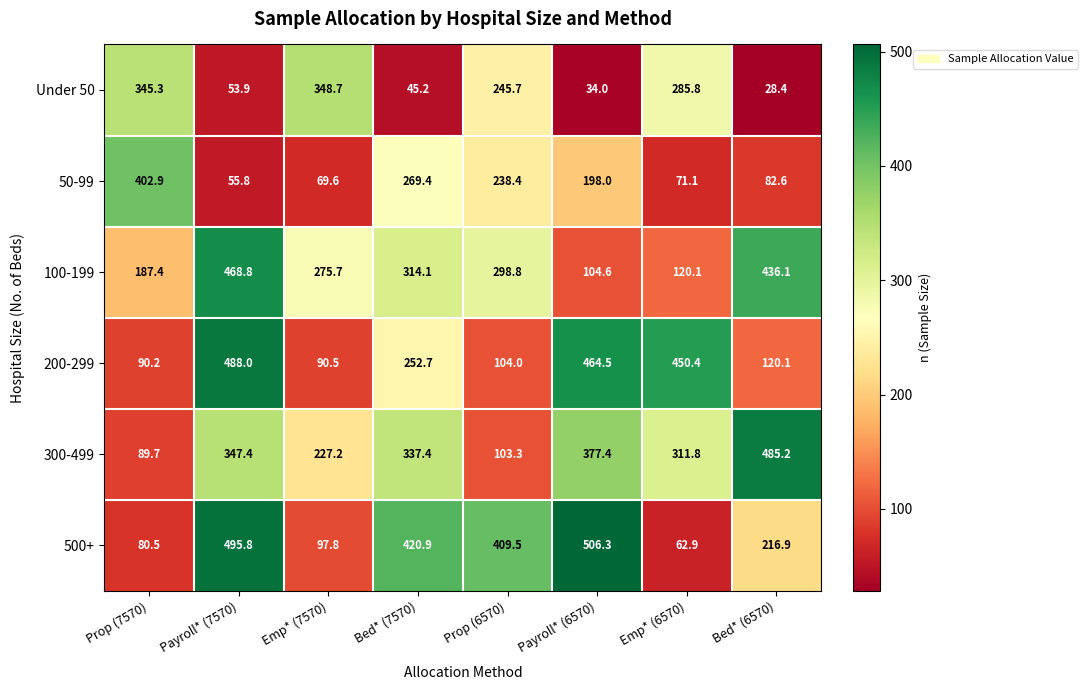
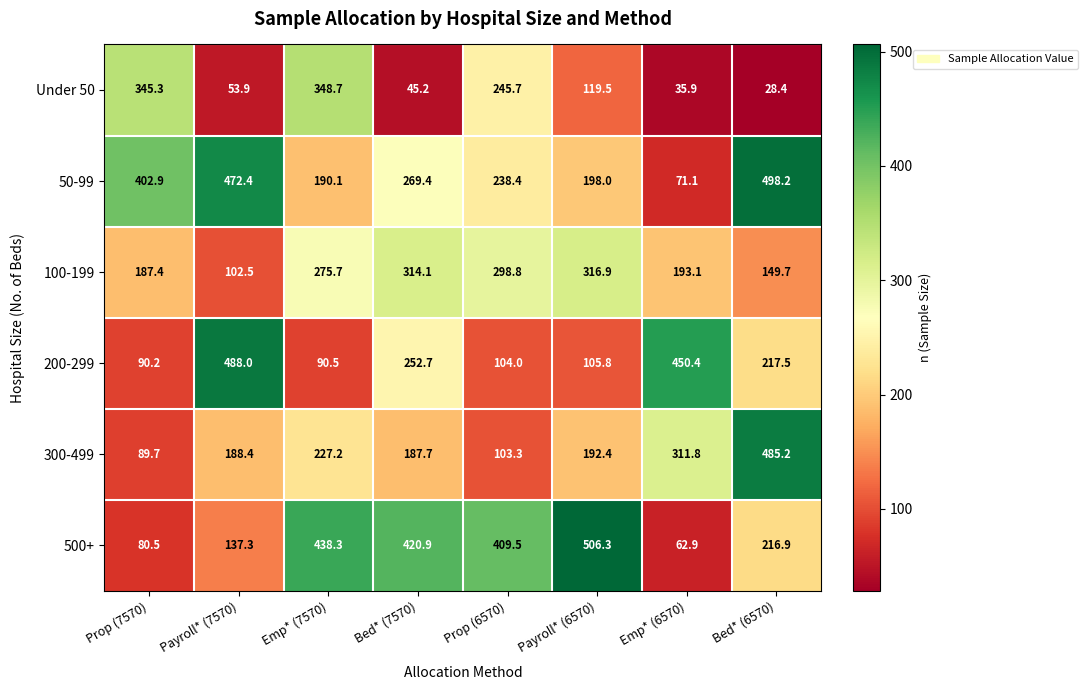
  {
    "Under 50": {
      "Prop (7570)": 345.3,
      "Payroll* (7570)": 53.9,
      "Emp* (7570)": 348.7,
      "Bed* (7570)": 45.2,
      "Prop (6570)": 245.7,
-     "Payroll* (6570)": 34.0,
-     "Emp* (6570)": 285.8,
+     "Payroll* (6570)": 119.5,
+     "Emp* (6570)": 35.9,
      "Bed* (6570)": 28.4
    },
    "50-99": {
      "Prop (7570)": 402.9,
-     "Payroll* (7570)": 55.8,
-     "Emp* (7570)": 69.6,
+     "Payroll* (7570)": 472.4,
+     "Emp* (7570)": 190.1,
      "Bed* (7570)": 269.4,
      "Prop (6570)": 238.4,
      "Payroll* (6570)": 198.0,
      "Emp* (6570)": 71.1,
-     "Bed* (6570)": 82.6
+     "Bed* (6570)": 498.2
    },
    "100-199": {
      "Prop (7570)": 187.4,
-     "Payroll* (7570)": 468.8,
+     "Payroll* (7570)": 102.5,
      "Emp* (7570)": 275.7,
      "Bed* (7570)": 314.1,
      "Prop (6570)": 298.8,
-     "Payroll* (6570)": 104.6,
-     "Emp* (6570)": 120.1,
-     "Bed* (6570)": 436.1
+     "Payroll* (6570)": 316.9,
+     "Emp* (6570)": 193.1,
+     "Bed* (6570)": 149.7
    },
    "200-299": {
      "Prop (7570)": 90.2,
      "Payroll* (7570)": 488.0,
      "Emp* (7570)": 90.5,
      "Bed* (7570)": 252.7,
      "Prop (6570)": 104.0,
-     "Payroll* (6570)": 464.5,
+     "Payroll* (6570)": 105.8,
      "Emp* (6570)": 450.4,
-     "Bed* (6570)": 120.1
+     "Bed* (6570)": 217.5
    },
    "300-499": {
      "Prop (7570)": 89.7,
-     "Payroll* (7570)": 347.4,
+     "Payroll* (7570)": 188.4,
      "Emp* (7570)": 227.2,
-     "Bed* (7570)": 337.4,
+     "Bed* (7570)": 187.7,
      "Prop (6570)": 103.3,
-     "Payroll* (6570)": 377.4,
+     "Payroll* (6570)": 192.4,
      "Emp* (6570)": 311.8,
      "Bed* (6570)": 485.2
    },
    "500+": {
      "Prop (7570)": 80.5,
-     "Payroll* (7570)": 495.8,
-     "Emp* (7570)": 97.8,
+     "Payroll* (7570)": 137.3,
+     "Emp* (7570)": 438.3,
      "Bed* (7570)": 420.9,
      "Prop (6570)": 409.5,
      "Payroll* (6570)": 506.3,
      "Emp* (6570)": 62.9,
      "Bed* (6570)": 216.9
    }
  }
